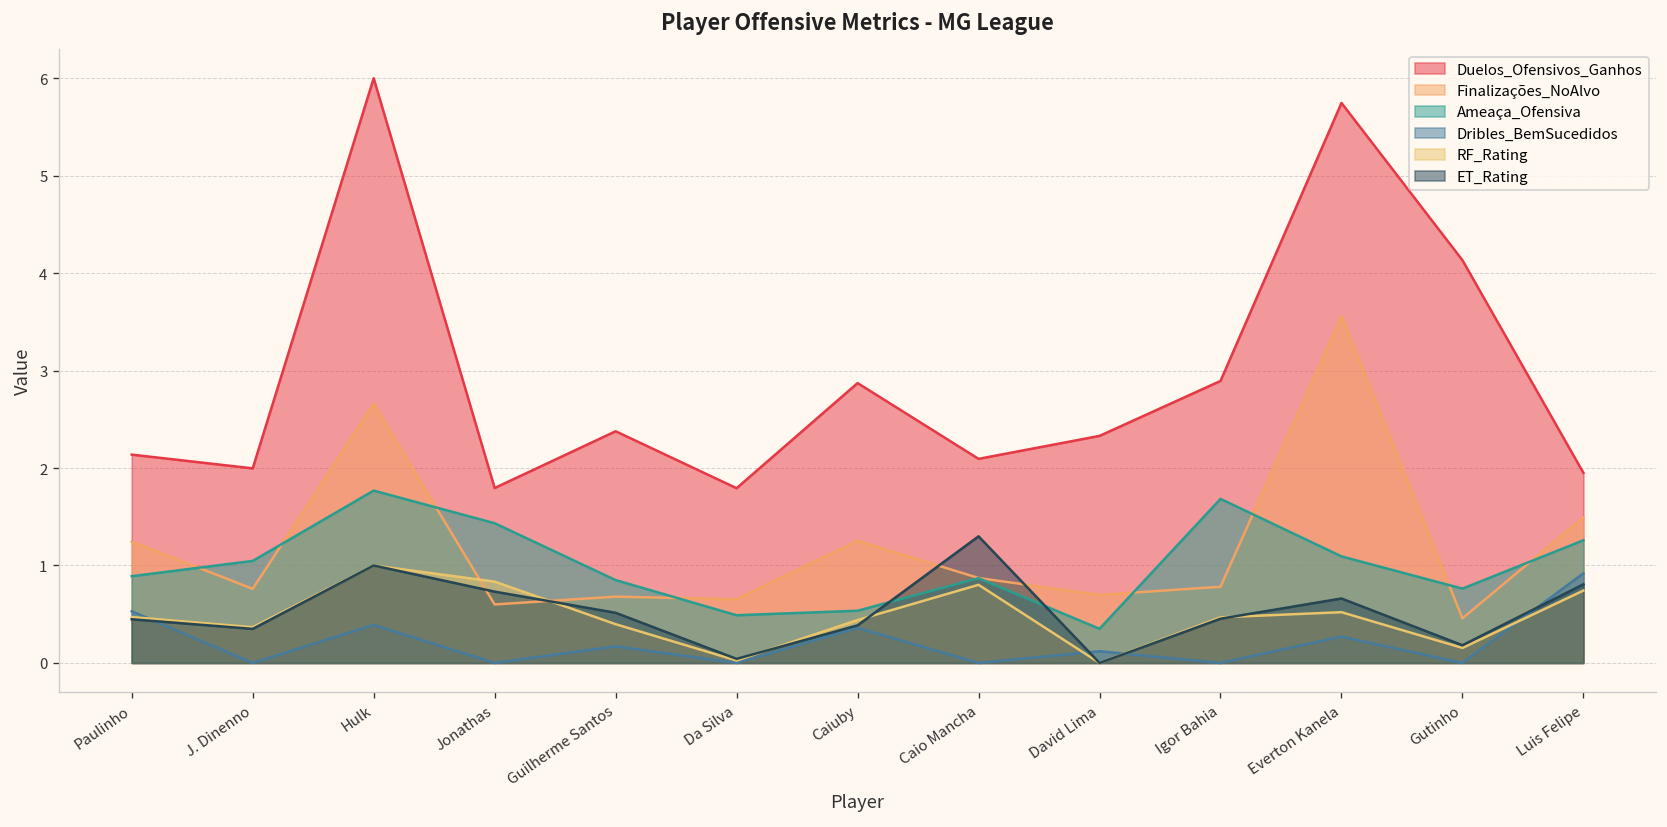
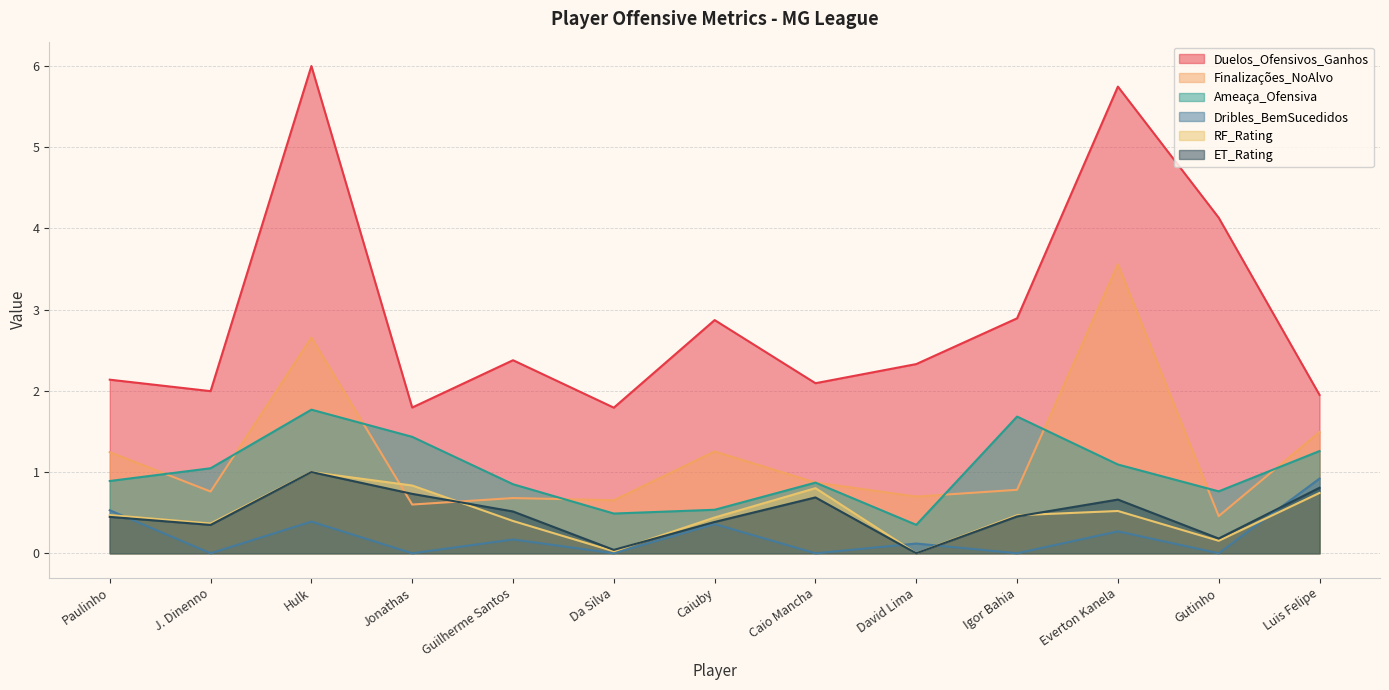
  {
    "Duelos_Ofensivos_Ganhos": {
      "Paulinho": 2.1,
      "J. Dinenno": 2.0,
      "Hulk": 6.0,
      "Jonathas": 1.8,
      "Guilherme Santos": 2.4,
      "Da Silva": 1.8,
      "Caiuby": 2.9,
      "Caio Mancha": 2.1,
      "David Lima": 2.3,
      "Igor Bahia": 2.9,
      "Everton Kanela": 5.7,
      "Gutinho": 4.1,
      "Luis Felipe": 2.0
    },
    "ET_Rating": {
      "Jonathas": 0.7,
      "Guilherme Santos": 0.5,
-     "Caio Mancha": 1.3,
+     "Caio Mancha": 0.7,
      "Everton Kanela": 0.7,
      "Luis Felipe": 0.8
    }
  }
